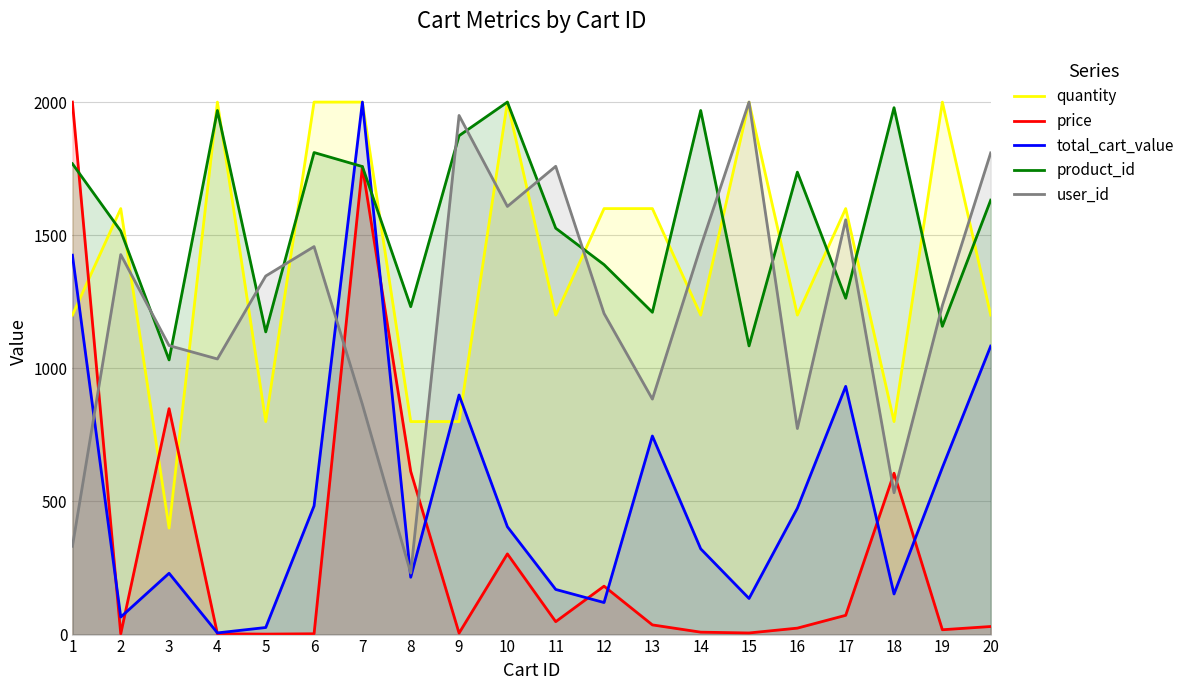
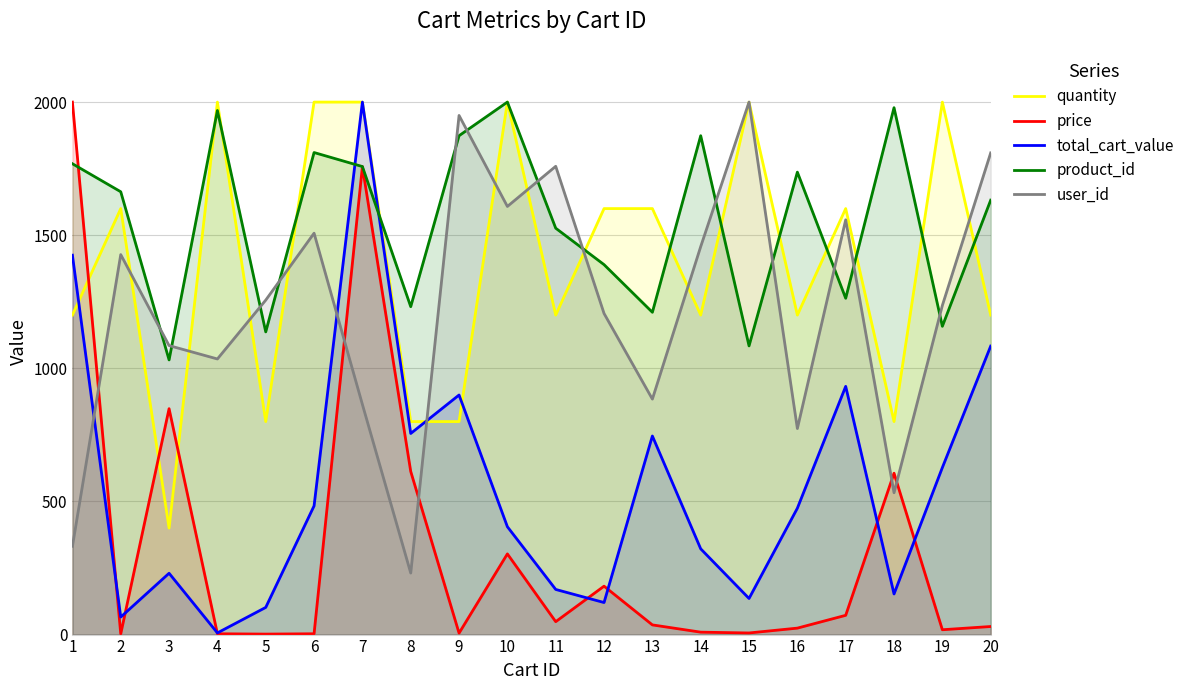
  {
    "quantity": {
      "1": 1200,
      "2": 1600,
      "3": 400,
      "4": 2000,
      "5": 800,
      "6": 2000,
      "8": 800,
      "9": 800,
      "11": 1200,
      "12": 1600,
      "13": 1600,
      "14": 1200,
      "16": 1200,
      "17": 1600,
      "18": 800,
      "19": 2000,
      "20": 1200
    },
    "price": {
      "1": 2000,
      "2": 0,
      "3": 850,
      "5": 0,
      "6": 0,
      "8": 610,
      "9": 10,
      "10": 300,
      "11": 50,
      "12": 180,
      "13": 40,
      "14": 10,
      "15": 10,
      "16": 20,
      "17": 70,
      "18": 610,
      "19": 20,
      "20": 30
    },
    "total_cart_value": {
      "1": 1420,
      "2": 70,
      "3": 230,
-     "5": 30,
+     "5": 100,
      "6": 480,
-     "8": 220,
+     "8": 760,
      "9": 900,
      "10": 410,
      "11": 170,
      "12": 120,
      "13": 750,
      "14": 320,
      "15": 140,
      "16": 470,
      "17": 930,
      "18": 150,
      "19": 630,
      "20": 1080
    },
    "product_id": {
      "1": 1770,
-     "2": 1520,
+     "2": 1660,
      "3": 1030,
      "4": 1970,
      "5": 1140,
      "6": 1810,
      "8": 1230,
      "9": 1870,
      "11": 1530,
      "12": 1390,
      "13": 1210,
-     "14": 1970,
+     "14": 1870,
      "15": 1080,
      "16": 1740,
      "17": 1260,
      "18": 1980,
      "19": 1160,
      "20": 1630
    },
    "user_id": {
      "1": 330,
      "2": 1430,
      "3": 1090,
      "4": 1040,
-     "5": 1350,
-     "6": 1460,
+     "5": 1260,
+     "6": 1510,
      "7": 860,
      "8": 230,
      "9": 1950,
      "10": 1610,
      "11": 1760,
      "12": 1210,
      "13": 880,
      "14": 1460,
      "16": 770,
      "17": 1560,
      "18": 530,
      "19": 1240,
      "20": 1810
    }
  }
